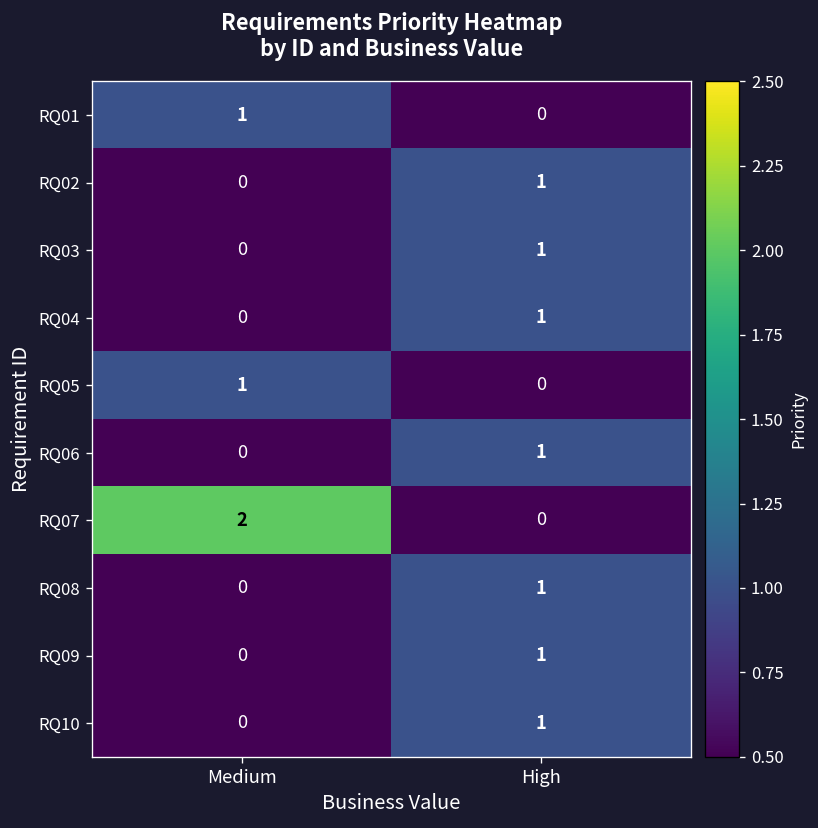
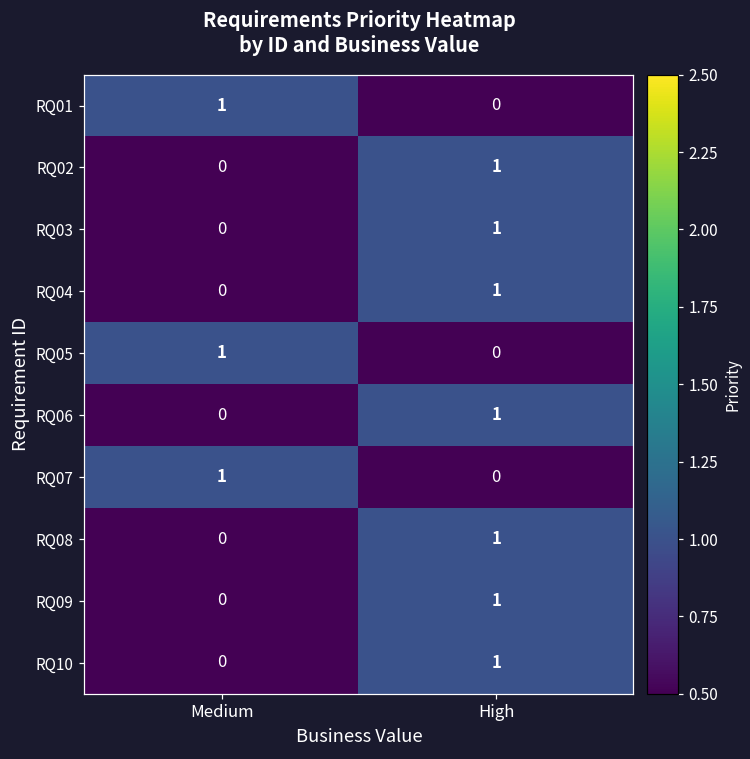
  {
    "RQ01": {
      "Medium": 1,
      "High": 0
    },
    "RQ02": {
      "Medium": 0,
      "High": 1
    },
    "RQ03": {
      "Medium": 0,
      "High": 1
    },
    "RQ04": {
      "Medium": 0,
      "High": 1
    },
    "RQ05": {
      "Medium": 1,
      "High": 0
    },
    "RQ06": {
      "Medium": 0,
      "High": 1
    },
    "RQ07": {
-     "Medium": 2,
+     "Medium": 1,
      "High": 0
    },
    "RQ08": {
      "Medium": 0,
      "High": 1
    },
    "RQ09": {
      "Medium": 0,
      "High": 1
    },
    "RQ10": {
      "Medium": 0,
      "High": 1
    }
  }
